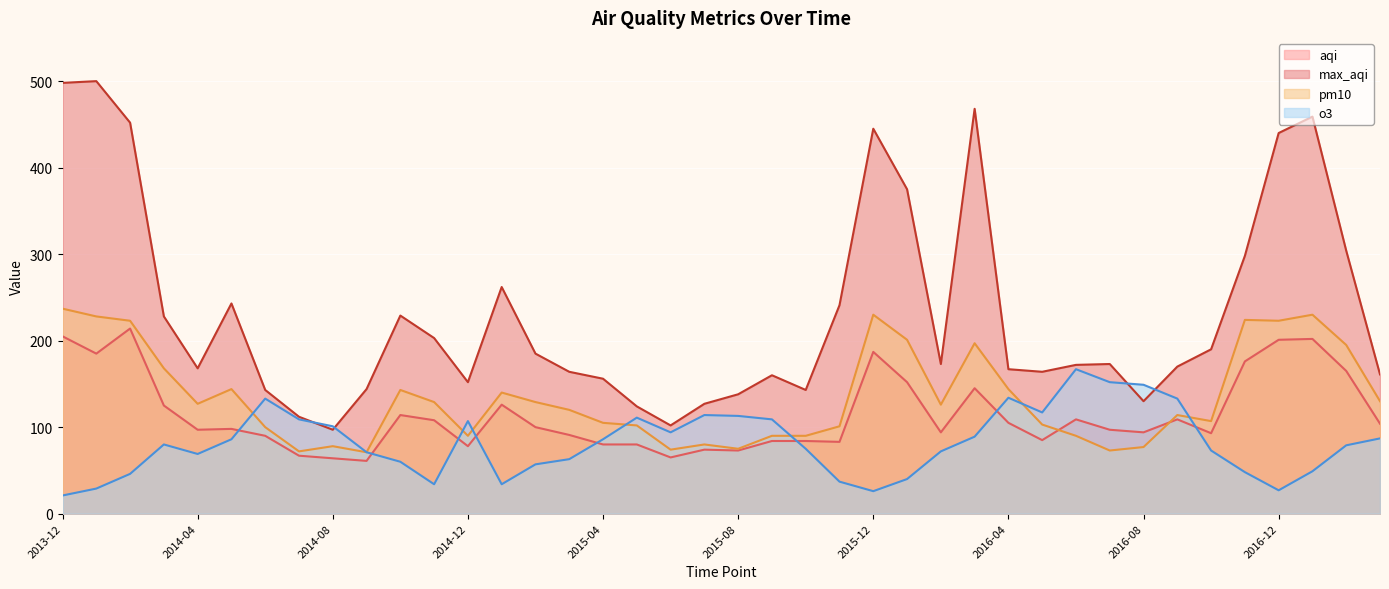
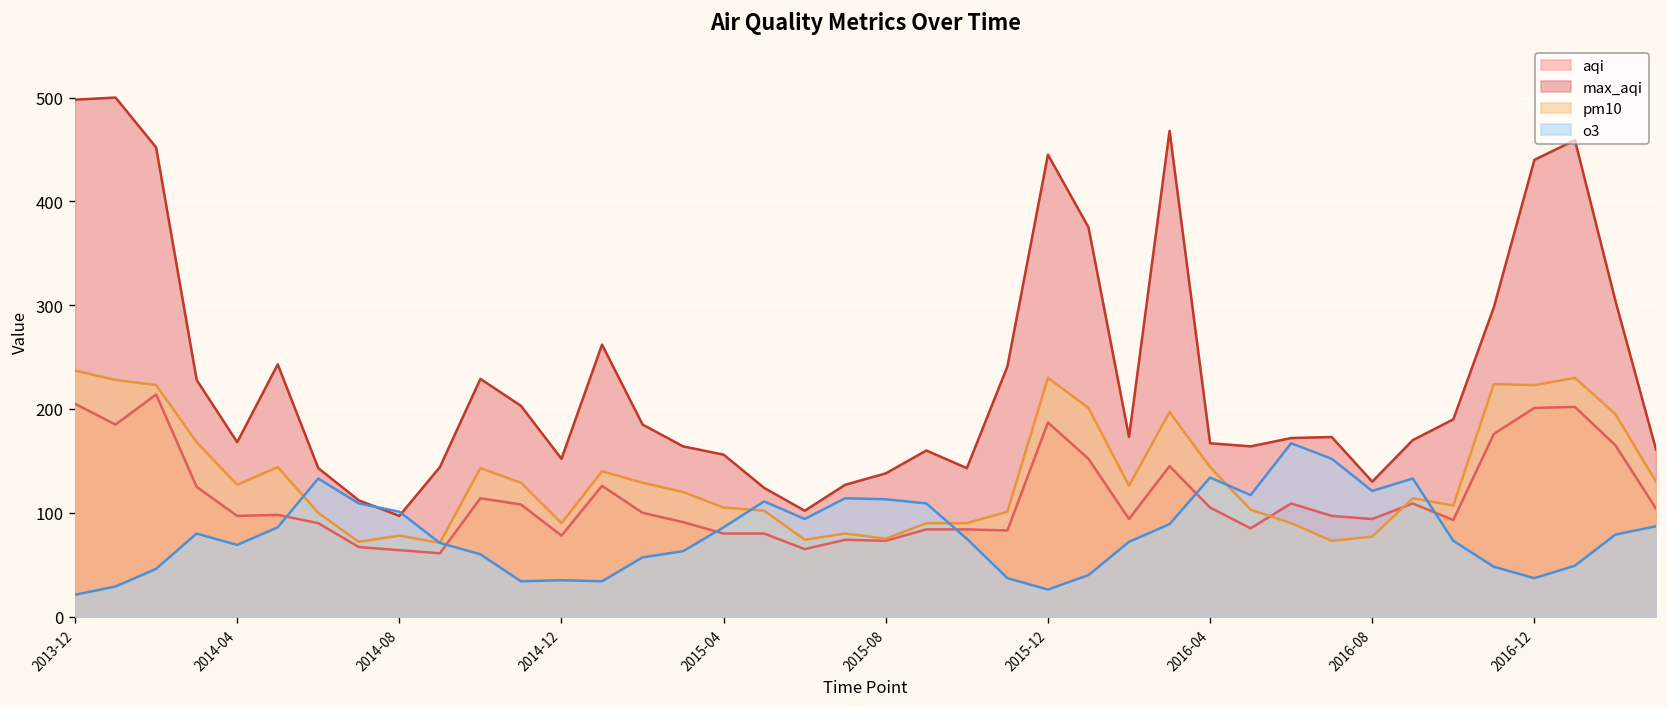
  {
    "o3": {
      "2013-12": 20,
      "2014-04": 70,
      "2014-08": 100,
-     "2014-12": 110,
+     "2014-12": 40,
      "2015-04": 90,
      "2015-08": 110,
      "2015-12": 30,
      "2016-04": 130,
-     "2016-08": 150,
-     "2016-12": 30
+     "2016-08": 120,
+     "2016-12": 40
    }
  }
